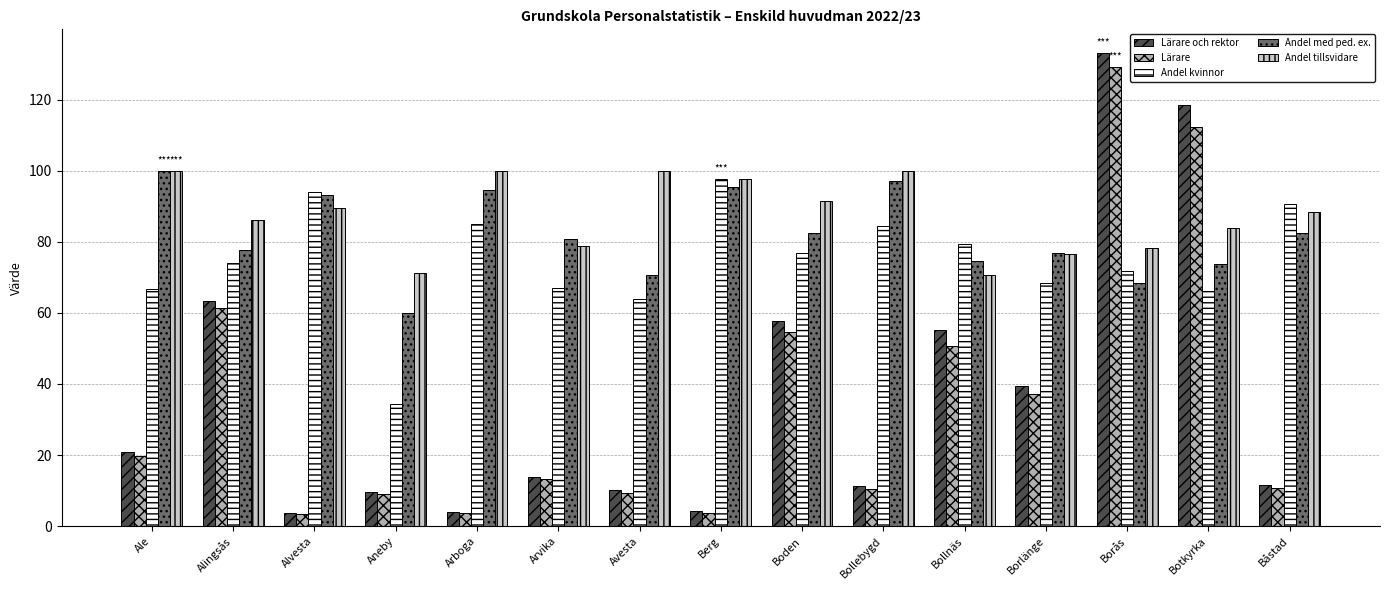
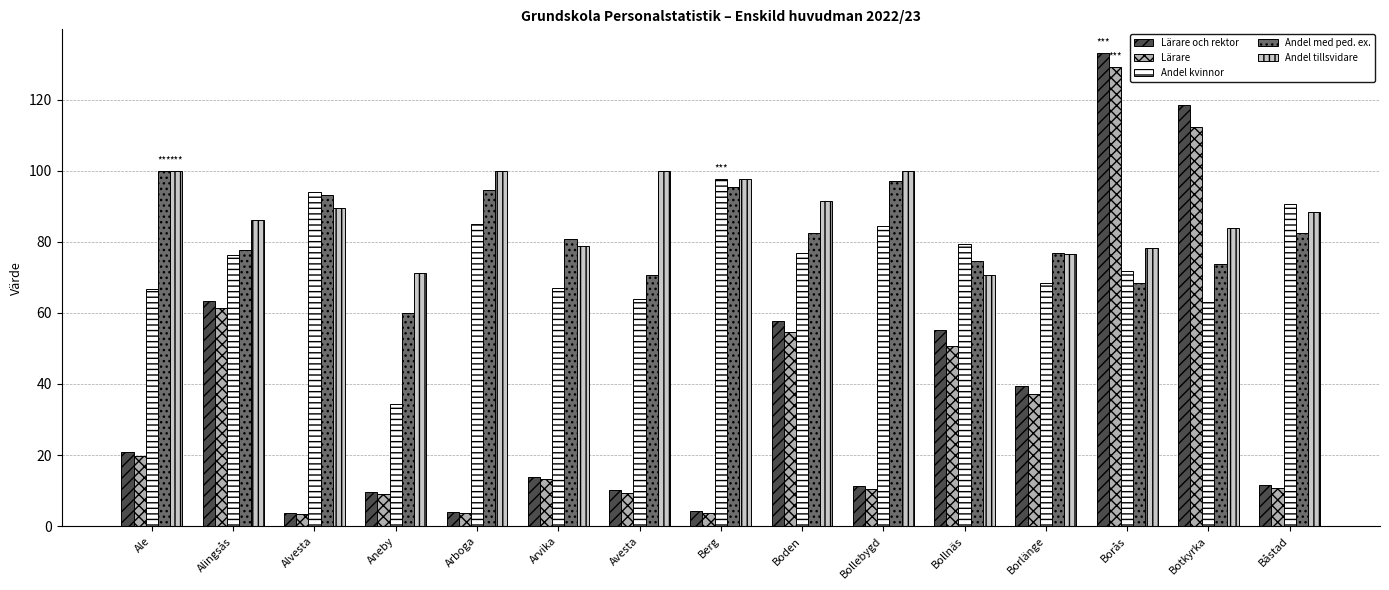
  {
    "Andel kvinnor": {
      "Ale": 67,
-     "Alingsås": 74,
+     "Alingsås": 76,
      "Alvesta": 94,
      "Aneby": 34,
      "Arboga": 85,
      "Arvika": 67,
      "Avesta": 64,
      "Berg": 98,
      "Boden": 77,
      "Bollebygd": 84,
      "Bollnäs": 80,
      "Borlänge": 68,
      "Borås": 72,
-     "Botkyrka": 66,
+     "Botkyrka": 63,
      "Båstad": 91
    }
  }
